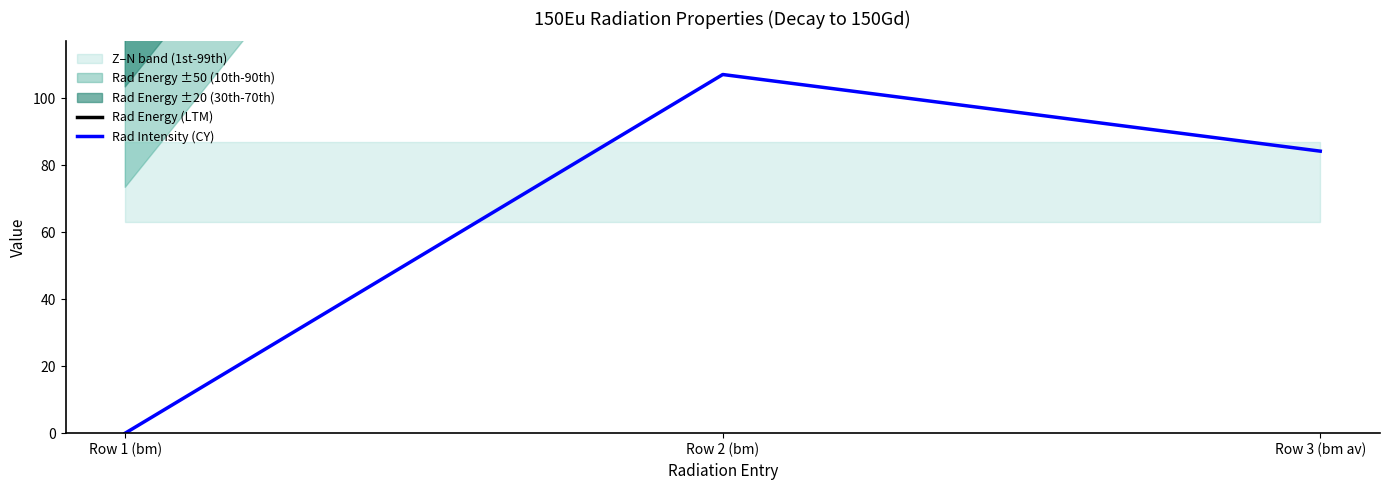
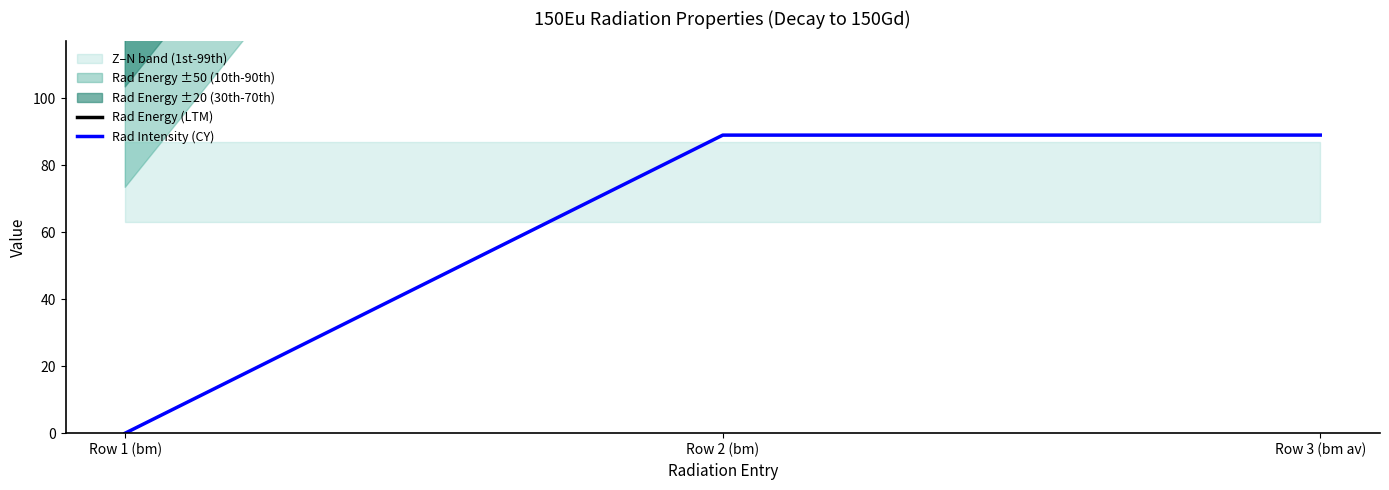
  {
    "Z–N band (1st-99th)": {
      "Row 1 (bm)": 87,
      "Row 2 (bm)": 87,
      "Row 3 (bm av)": 87
    },
    "Rad Intensity (CY)": {
      "Row 1 (bm)": 0,
-     "Row 2 (bm)": 107,
-     "Row 3 (bm av)": 84
+     "Row 2 (bm)": 89,
+     "Row 3 (bm av)": 89
    }
  }
